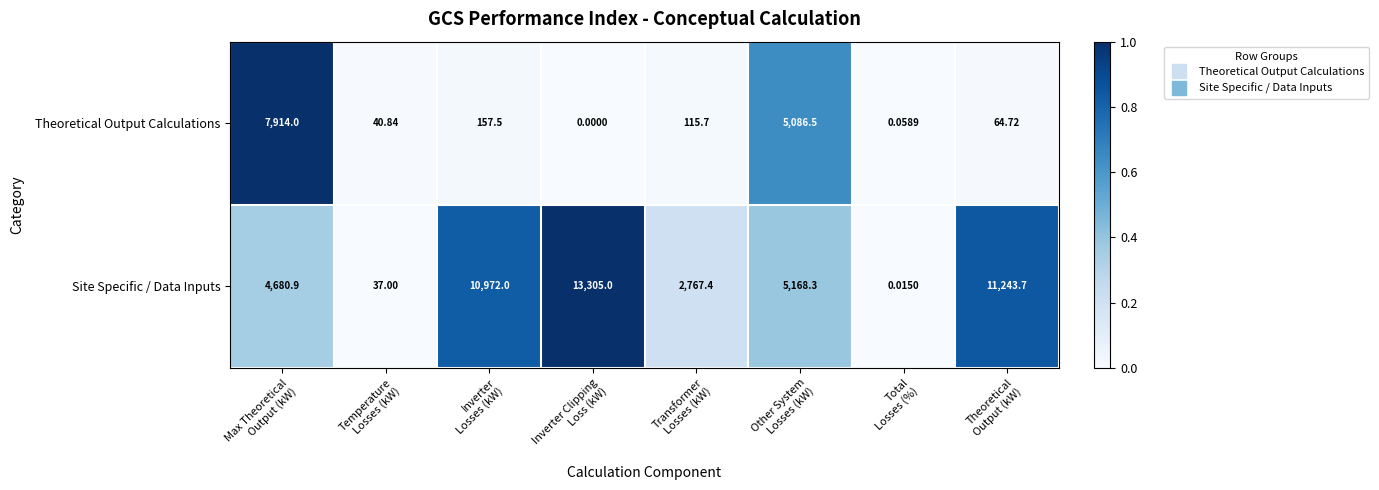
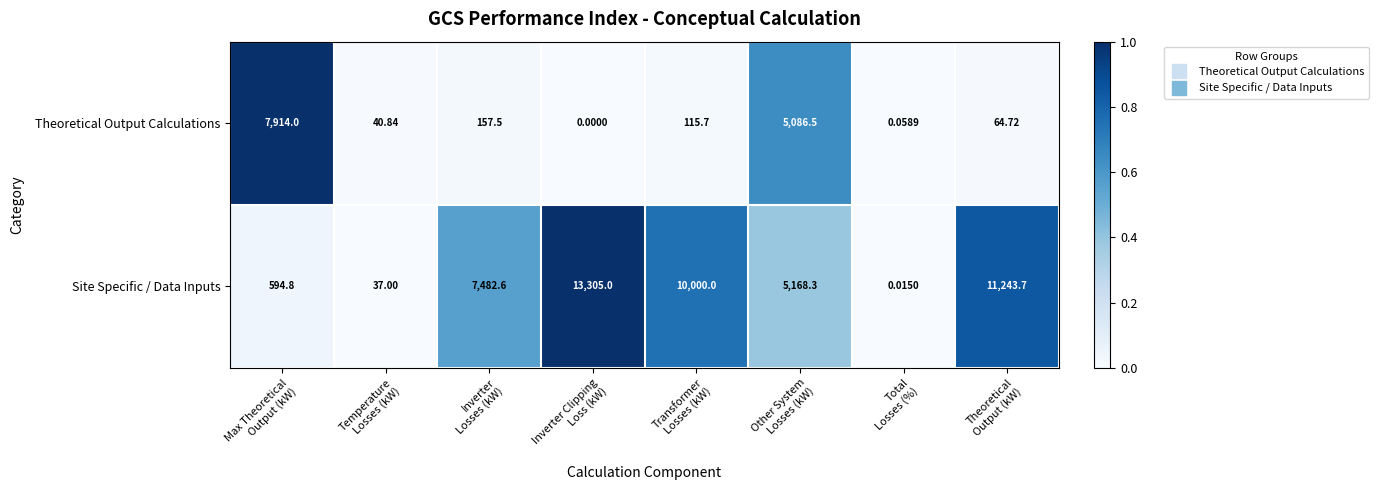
  {
    "Theoretical Output Calculations": {
      "Max Theoretical Output (kW)": "7,914.0",
      "Temperature Losses (kW)": "40.84",
      "Inverter Losses (kW)": "157.5",
      "Inverter Clipping Loss (kW)": "0.0000",
      "Transformer Losses (kW)": "115.7",
      "Other System Losses (kW)": "5,086.5",
      "Total Losses (%)": "0.0589",
      "Theoretical Output (kW)": "64.72"
    },
    "Site Specific / Data Inputs": {
-     "Max Theoretical Output (kW)": "4,680.9",
+     "Max Theoretical Output (kW)": "594.8",
      "Temperature Losses (kW)": "37.00",
-     "Inverter Losses (kW)": "10,972.0",
+     "Inverter Losses (kW)": "7,482.6",
      "Inverter Clipping Loss (kW)": "13,305.0",
-     "Transformer Losses (kW)": "2,767.4",
+     "Transformer Losses (kW)": "10,000.0",
      "Other System Losses (kW)": "5,168.3",
      "Total Losses (%)": "0.0150",
      "Theoretical Output (kW)": "11,243.7"
    }
  }
